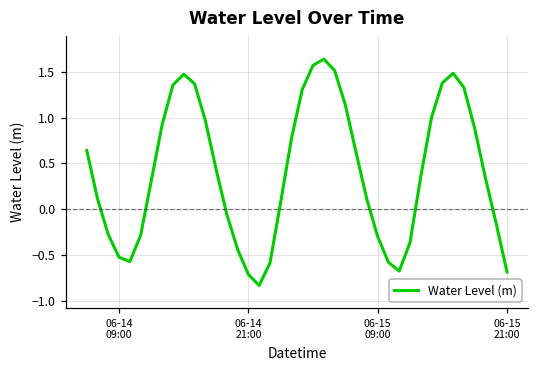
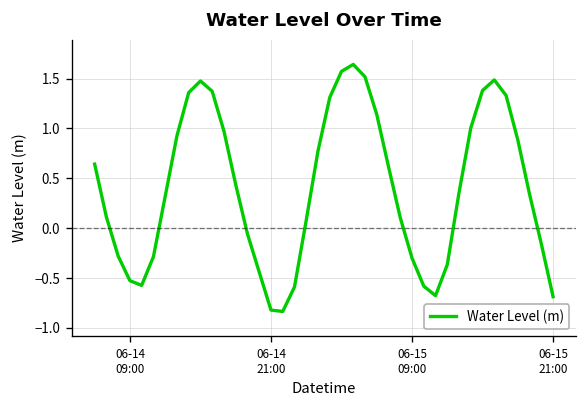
  {
    "06-14 09:00": -0.5,
-   "06-14 21:00": -0.7,
+   "06-14 21:00": -0.8,
    "06-15 09:00": -0.3,
    "06-15 21:00": -0.7
  }
